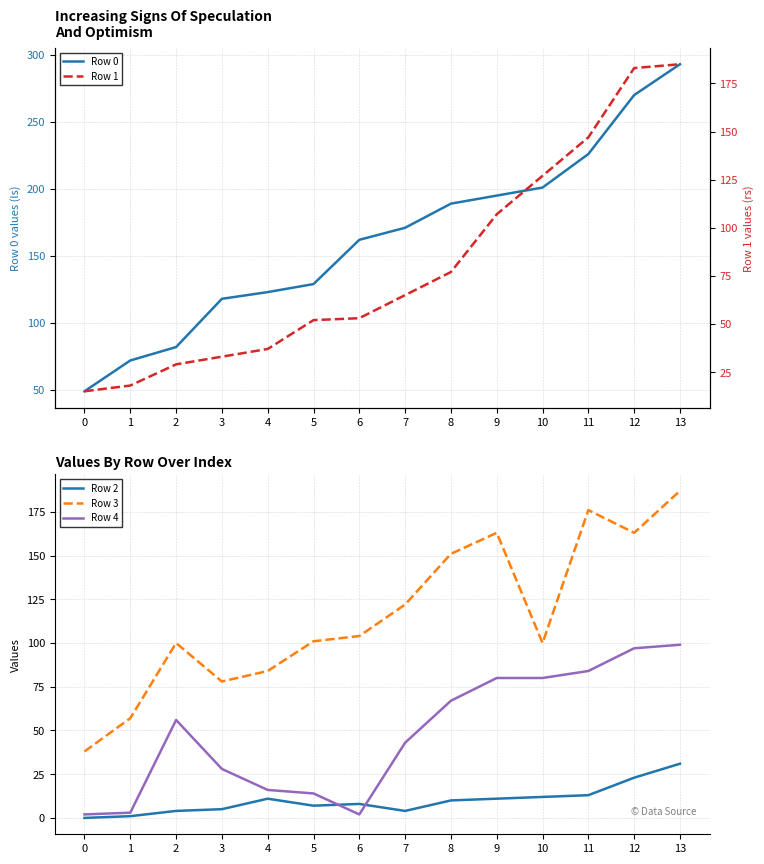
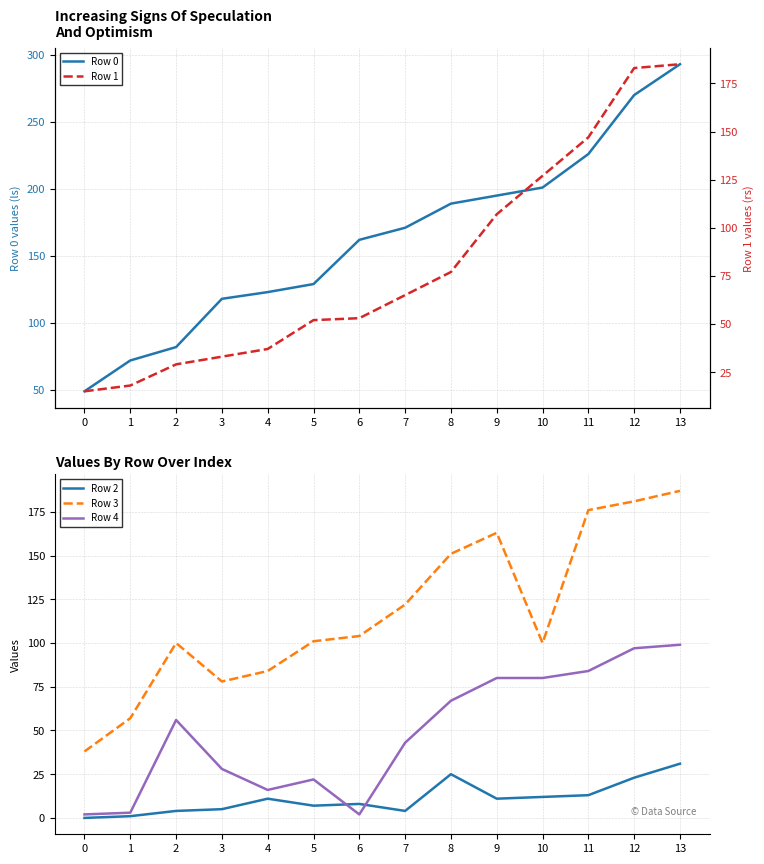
  {
    "Values By Row Over Index": {
      "Row 2": {
        "0": 0,
        "1": 1,
        "2": 4,
        "3": 5,
        "4": 11,
        "5": 7,
        "6": 8,
        "7": 4,
-       "8": 10,
+       "8": 25,
        "9": 11,
        "10": 12,
        "11": 13,
        "12": 23,
        "13": 31
      },
      "Row 3": {
        "0": 38,
        "1": 57,
        "2": 100,
        "3": 78,
        "4": 84,
        "5": 101,
        "6": 104,
        "7": 122,
        "8": 151,
        "9": 163,
        "10": 100,
        "11": 176,
-       "12": 163,
+       "12": 181,
        "13": 187
      },
      "Row 4": {
        "0": 2,
        "1": 3,
        "2": 56,
        "3": 28,
        "4": 16,
-       "5": 14,
+       "5": 22,
        "6": 2,
        "7": 43,
        "8": 67,
        "9": 80,
        "10": 80,
        "11": 84,
        "12": 97,
        "13": 99
      }
    }
  }
